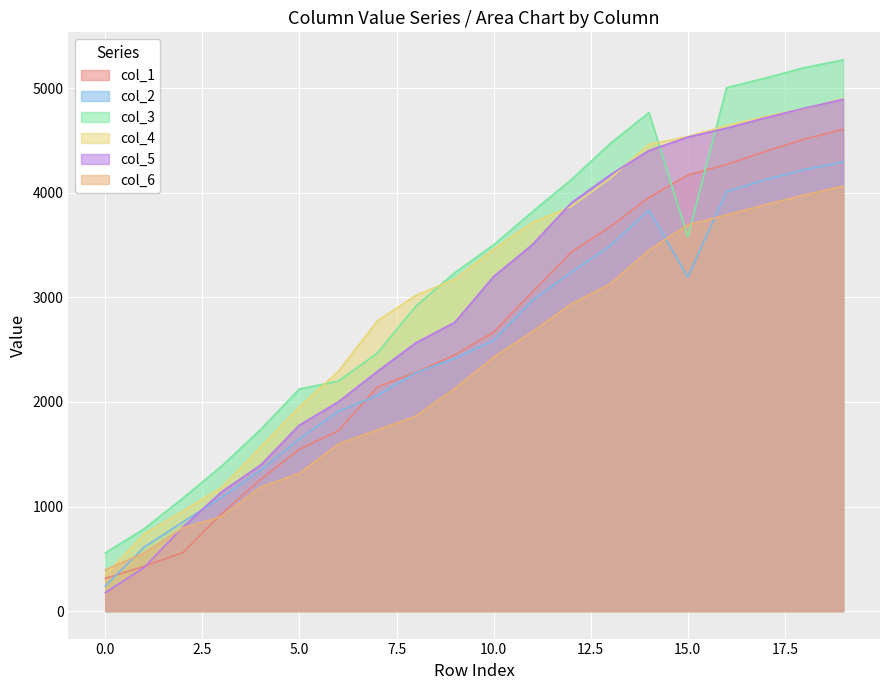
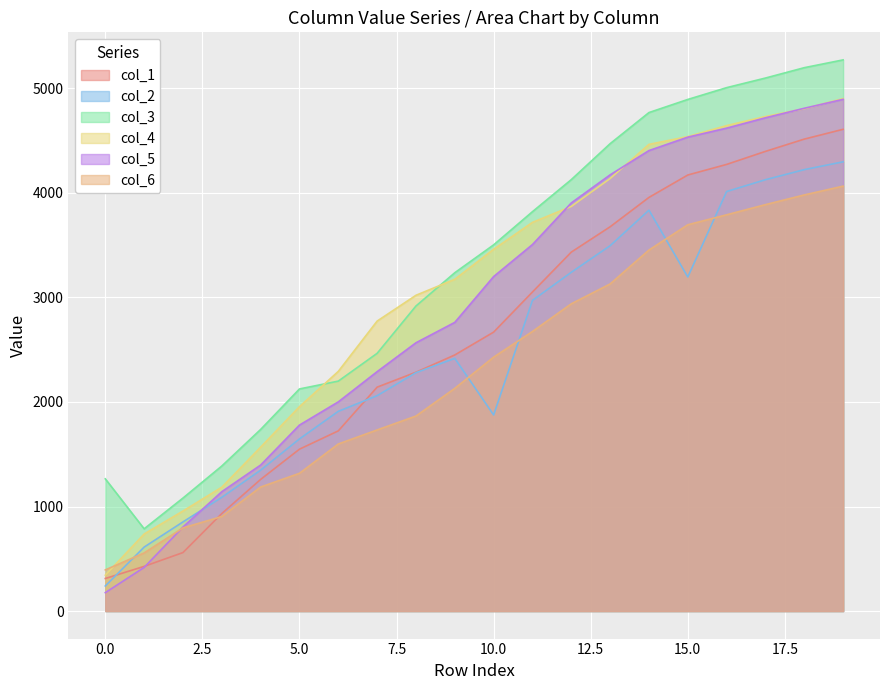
  {
    "col_2": {
      "0.0": 240,
      "5.0": 1650,
-     "10.0": 2590,
+     "10.0": 1880,
      "15.0": 3200
    },
    "col_3": {
-     "0.0": 560,
+     "0.0": 1260,
      "5.0": 2120,
      "10.0": 3500,
-     "15.0": 3580
+     "15.0": 4890
    },
    "col_5": {
      "0.0": 180,
      "5.0": 1780,
      "10.0": 3200
    }
  }
